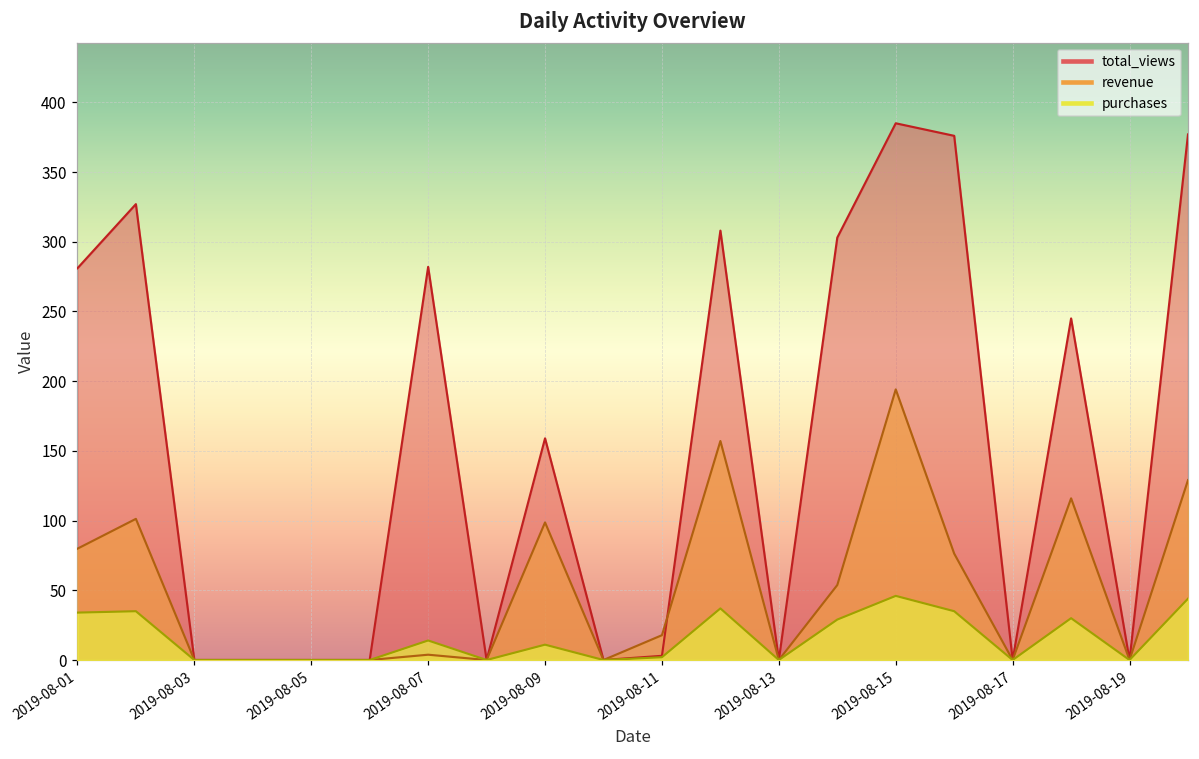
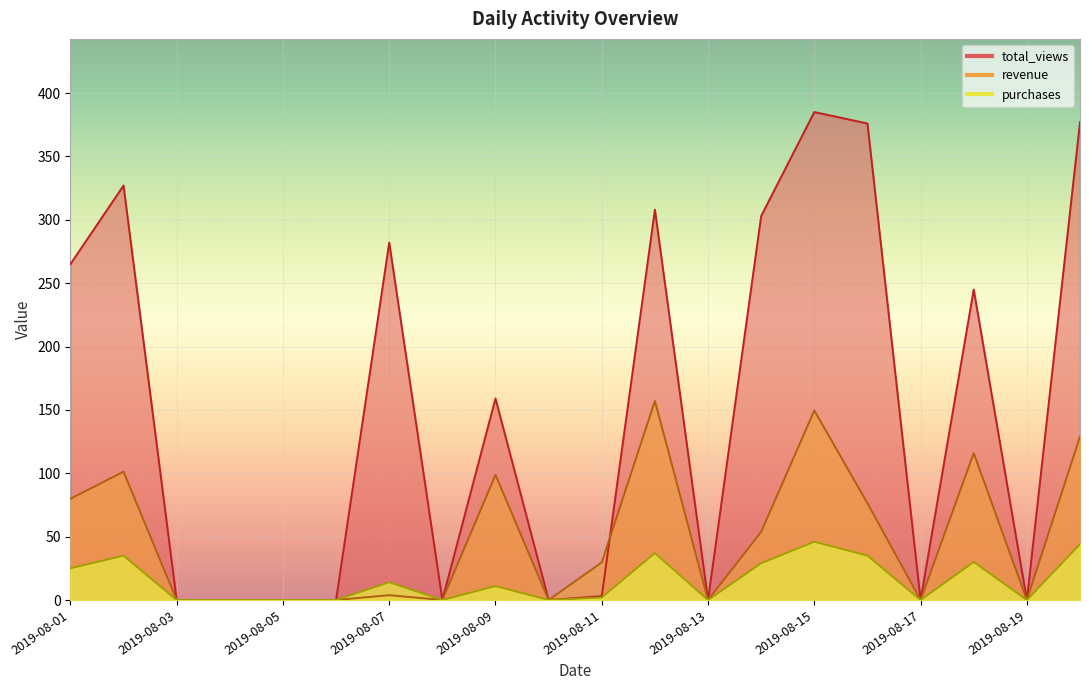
  {
    "total_views": {
-     "2019-08-01": 281,
+     "2019-08-01": 265,
      "2019-08-07": 282,
      "2019-08-09": 159,
      "2019-08-15": 385
    },
    "revenue": {
      "2019-08-01": 80,
      "2019-08-07": 4,
      "2019-08-09": 99,
-     "2019-08-11": 18,
-     "2019-08-15": 194
+     "2019-08-11": 30,
+     "2019-08-15": 150
    },
    "purchases": {
-     "2019-08-01": 34,
+     "2019-08-01": 25,
      "2019-08-07": 14,
      "2019-08-09": 11,
      "2019-08-15": 46
    }
  }
